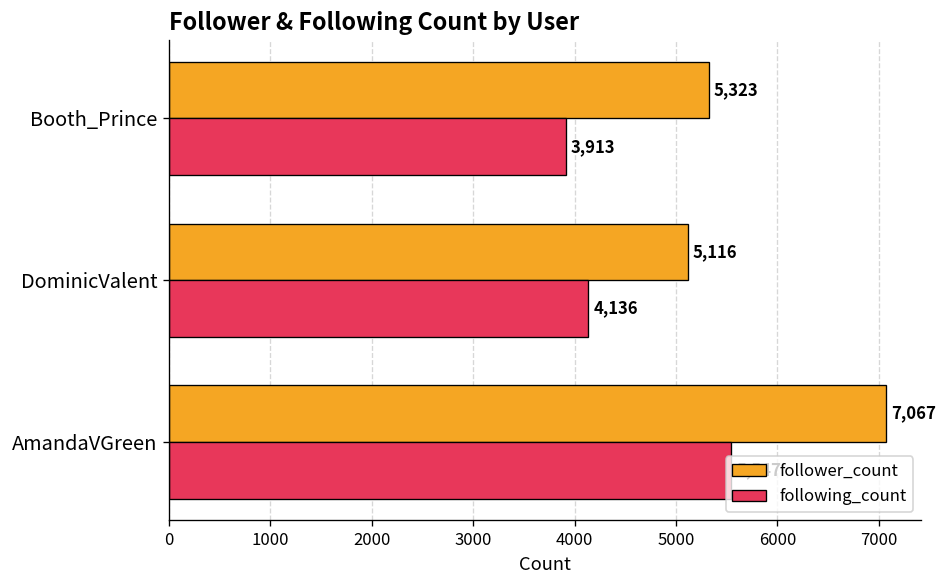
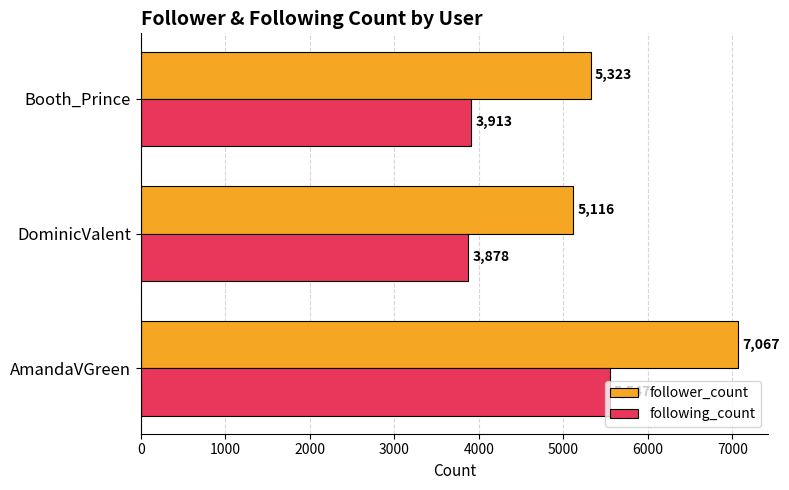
  {
    "follower_count": {
      "Booth_Prince": "5,323",
      "DominicValent": "5,116",
      "AmandaVGreen": "7,067"
    },
    "following_count": {
      "Booth_Prince": "3,913",
-     "DominicValent": "4,136"
+     "DominicValent": "3,878"
    }
  }
